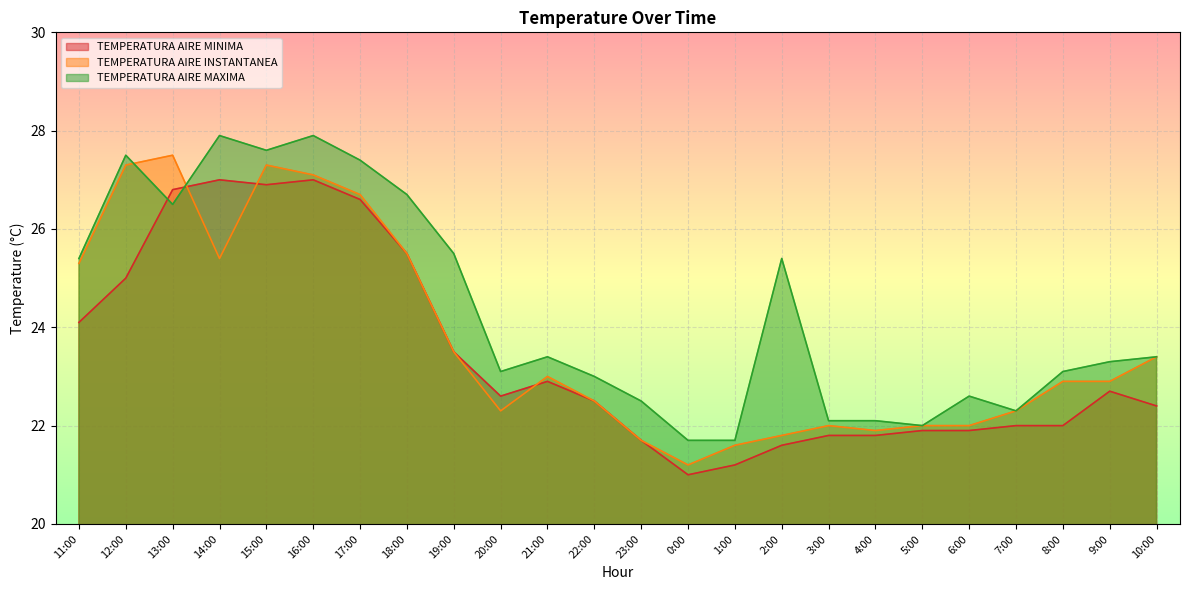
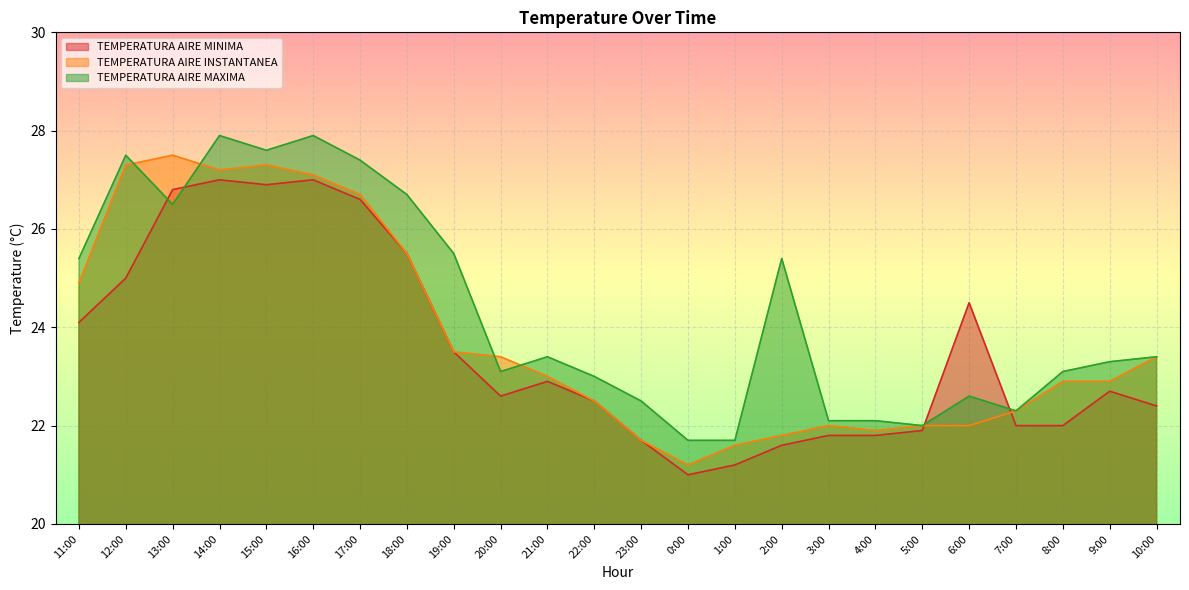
  {
    "TEMPERATURA AIRE MINIMA": {
      "11:00": 24.1,
      "12:00": 25.0,
      "13:00": 26.8,
      "14:00": 27.0,
      "15:00": 26.9,
      "16:00": 27.0,
      "17:00": 26.6,
      "20:00": 22.6,
      "21:00": 22.9,
      "0:00": 21.0,
      "1:00": 21.2,
      "2:00": 21.6,
      "3:00": 21.8,
      "4:00": 21.8,
      "5:00": 21.9,
-     "6:00": 21.9,
+     "6:00": 24.5,
      "7:00": 22.0,
      "8:00": 22.0,
      "9:00": 22.7,
      "10:00": 22.4
    },
    "TEMPERATURA AIRE INSTANTANEA": {
-     "11:00": 25.3,
+     "11:00": 24.9,
      "12:00": 27.3,
      "13:00": 27.5,
-     "14:00": 25.4,
+     "14:00": 27.2,
      "15:00": 27.3,
      "16:00": 27.1,
      "17:00": 26.7,
-     "20:00": 22.3,
+     "20:00": 23.4,
      "21:00": 23.0,
      "0:00": 21.2,
      "1:00": 21.6,
      "2:00": 21.8,
      "3:00": 22.0,
      "4:00": 21.9,
      "6:00": 22.0,
      "8:00": 22.9,
      "9:00": 22.9
    },
    "TEMPERATURA AIRE MAXIMA": {
      "11:00": 25.4,
      "12:00": 27.5,
      "13:00": 26.5,
      "14:00": 27.9,
      "15:00": 27.6,
      "16:00": 27.9,
      "17:00": 27.4,
      "18:00": 26.7,
      "19:00": 25.5,
      "20:00": 23.1,
      "21:00": 23.4,
      "22:00": 23.0,
      "23:00": 22.5,
      "0:00": 21.7,
      "1:00": 21.7,
      "2:00": 25.4,
      "3:00": 22.1,
      "4:00": 22.1,
      "6:00": 22.6,
      "8:00": 23.1,
      "9:00": 23.3
    }
  }
